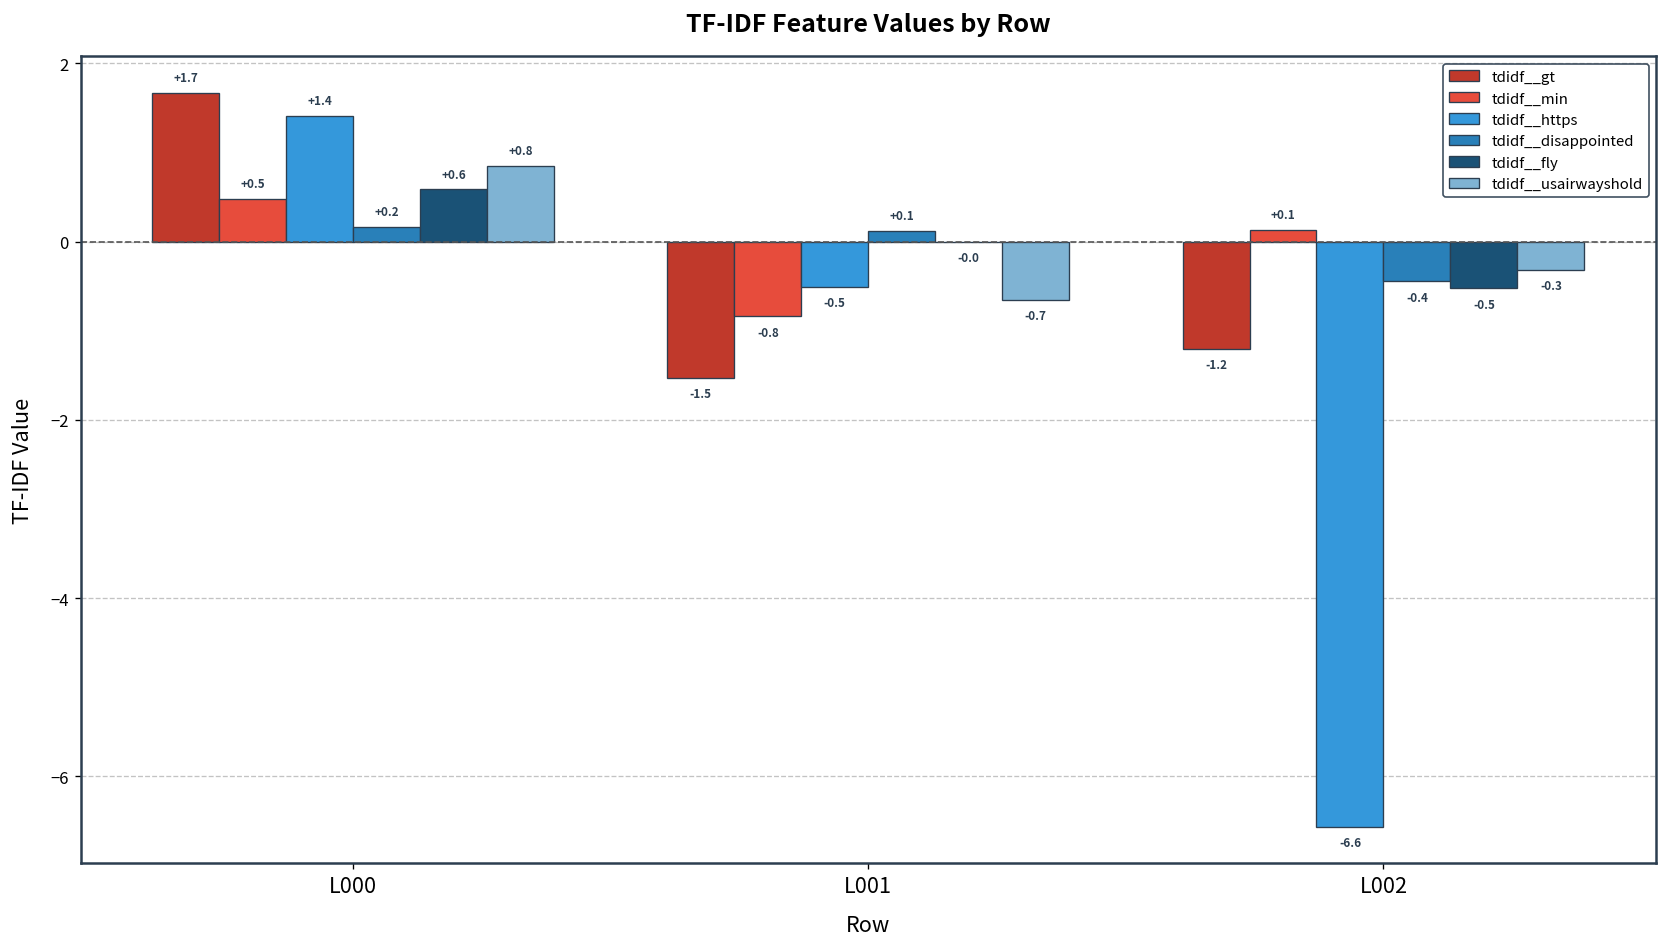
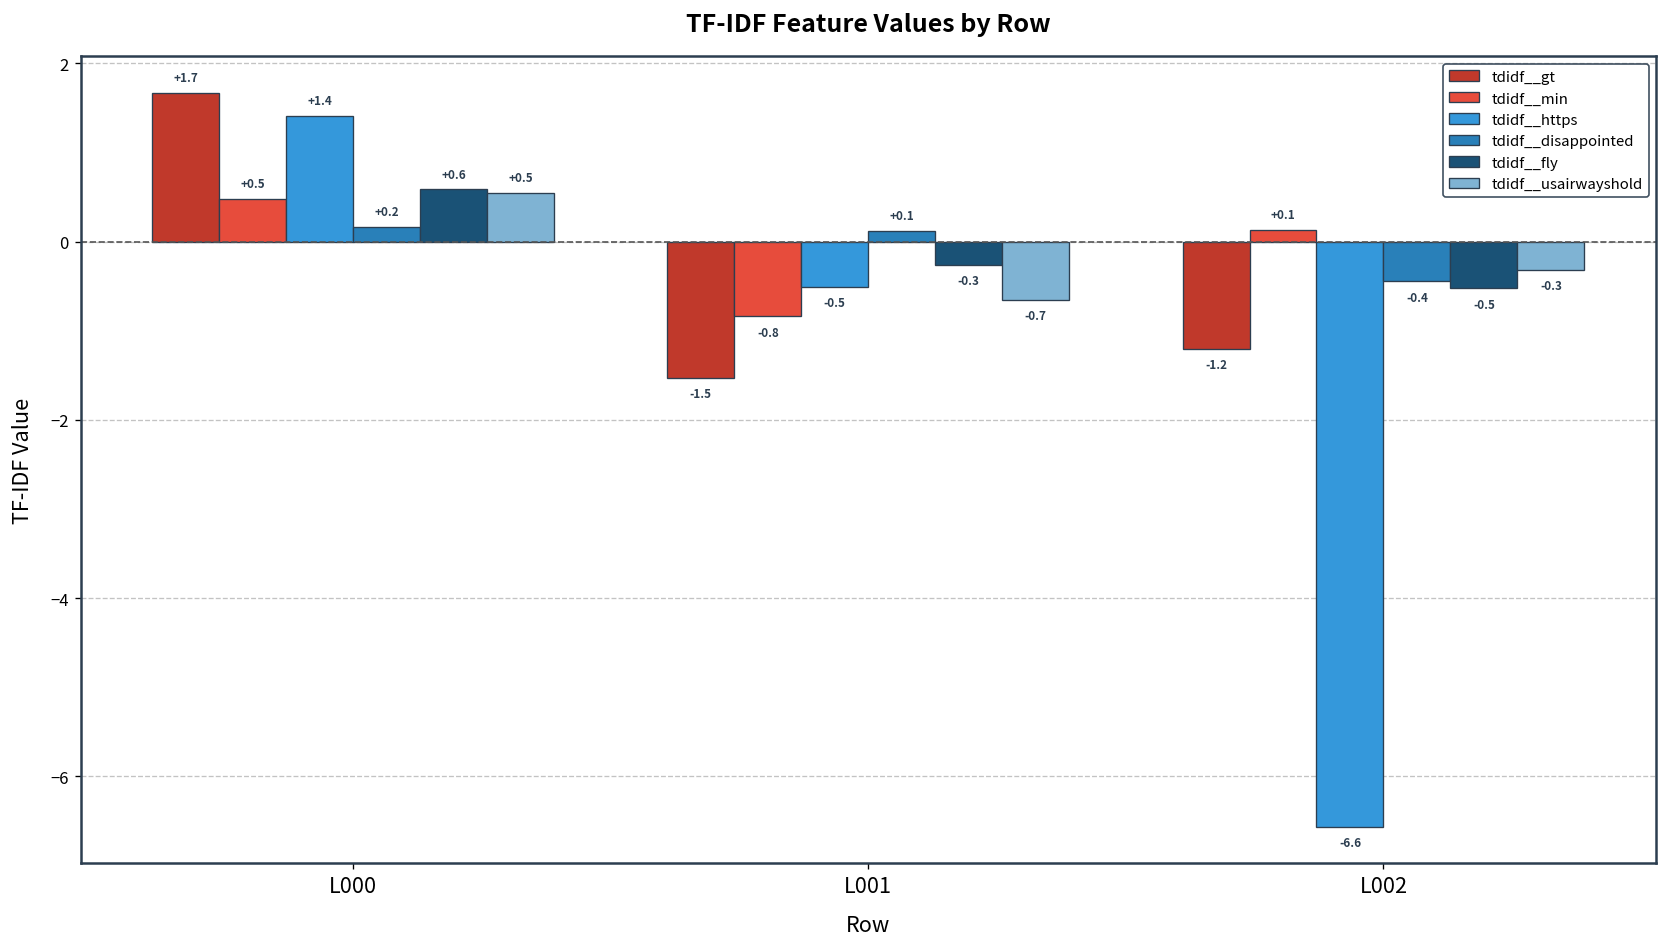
  {
    "tdidf__fly": {
      "L000": "+0.6",
-     "L001": "-0.0",
+     "L001": "-0.3",
      "L002": "-0.5"
    },
    "tdidf__usairwayshold": {
-     "L000": "+0.8",
+     "L000": "+0.5",
      "L001": "-0.7",
      "L002": "-0.3"
    }
  }
